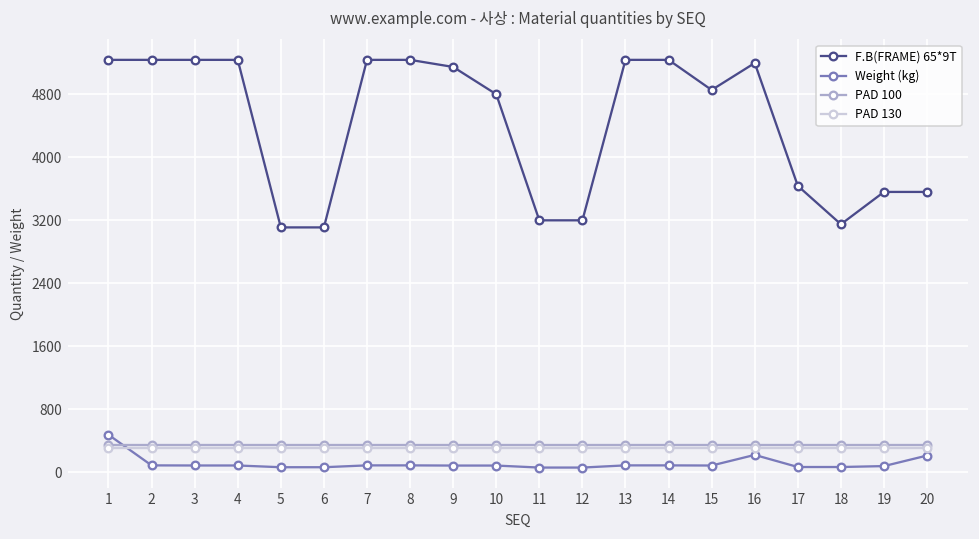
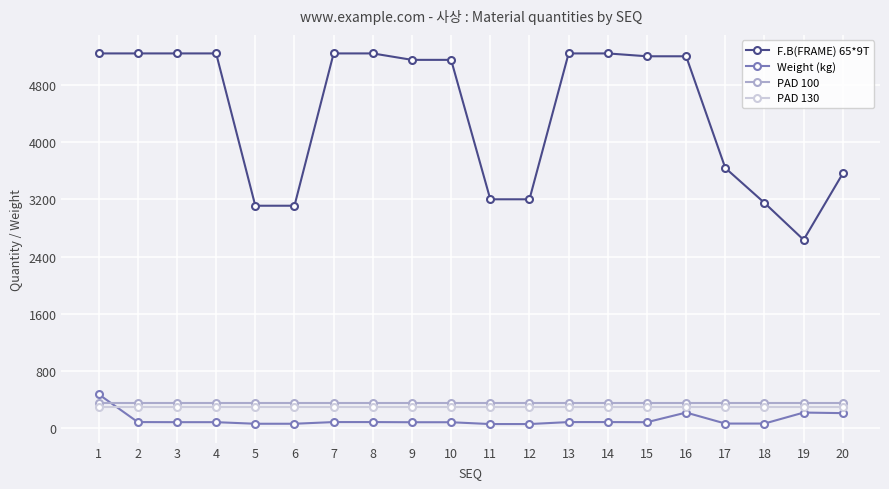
  {
    "F.B(FRAME) 65*9T": {
      "1": 5200,
      "2": 5200,
      "3": 5200,
      "4": 5200,
      "5": 3100,
      "6": 3100,
      "7": 5200,
      "8": 5200,
      "9": 5200,
-     "10": 4800,
+     "10": 5200,
      "11": 3200,
      "12": 3200,
      "13": 5200,
      "14": 5200,
-     "15": 4900,
+     "15": 5200,
      "16": 5200,
      "17": 3600,
      "18": 3200,
-     "19": 3600,
+     "19": 2600,
      "20": 3600
    },
    "Weight (kg)": {
      "1": 500,
      "2": 100,
      "3": 100,
      "4": 100,
      "5": 100,
      "6": 100,
      "7": 100,
      "8": 100,
      "9": 100,
      "10": 100,
      "11": 100,
      "12": 100,
      "13": 100,
      "14": 100,
      "15": 100,
      "16": 200,
      "17": 100,
      "18": 100,
-     "19": 100,
+     "19": 200,
      "20": 200
    }
  }
